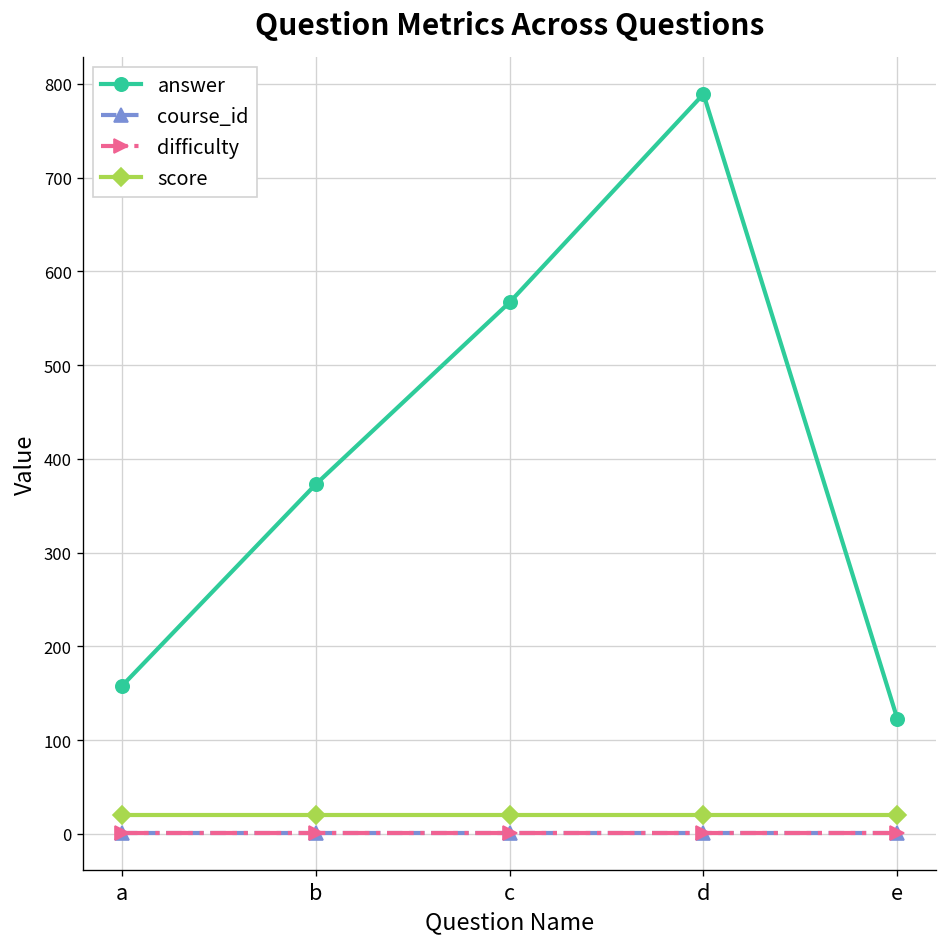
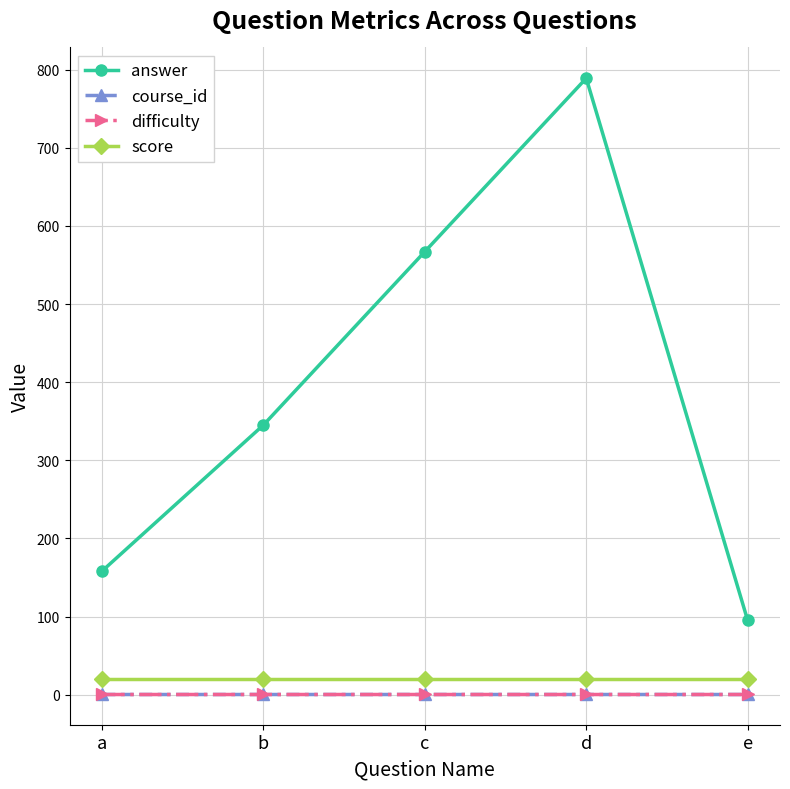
  {
    "answer": {
      "a": 160,
-     "b": 370,
+     "b": 350,
      "c": 570,
      "d": 790,
-     "e": 120
+     "e": 100
    },
    "difficulty": {
      "a": 0,
      "b": 0,
      "c": 0,
      "d": 0,
      "e": 0
    },
    "score": {
      "a": 20,
      "b": 20,
      "c": 20,
      "d": 20,
      "e": 20
    }
  }
